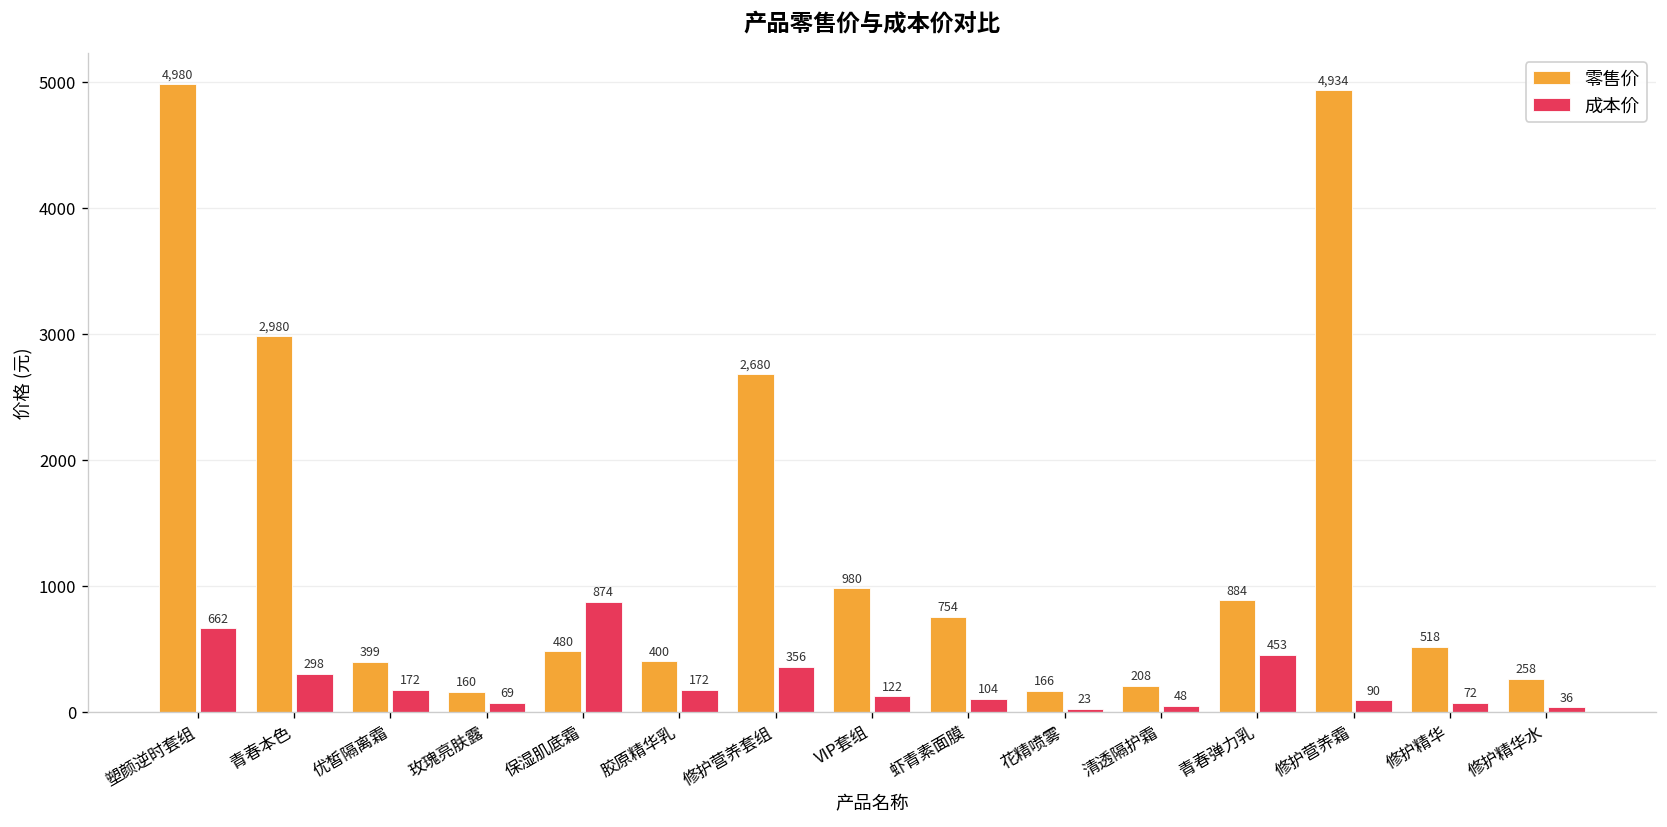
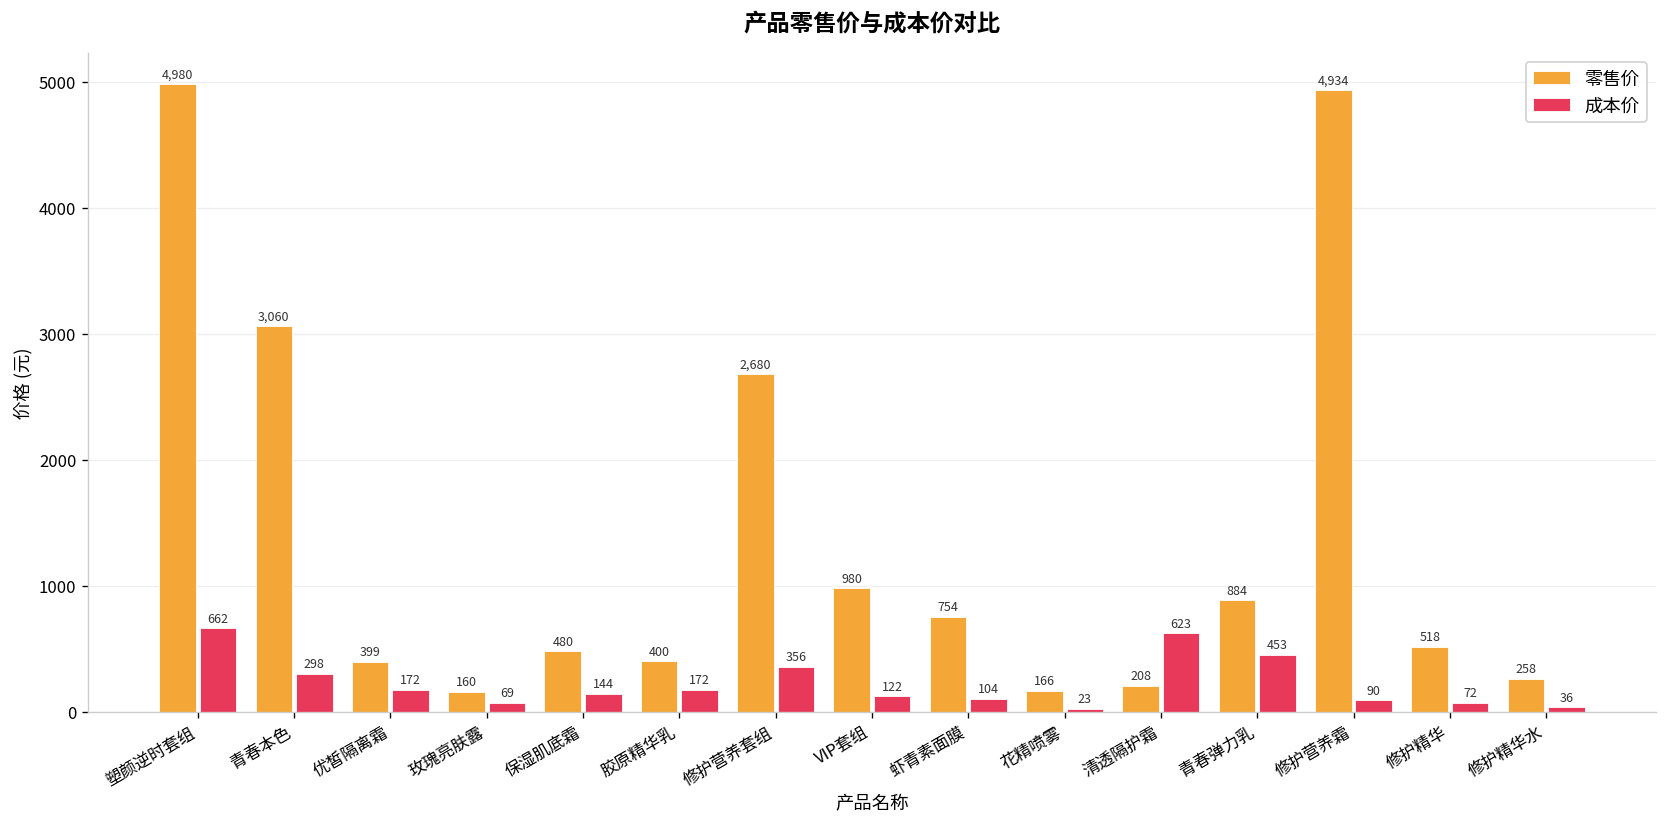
  {
    "零售价": {
      "塑颜逆时套组": "4,980",
-     "青春本色": "2,980",
+     "青春本色": "3,060",
      "优皙隔离霜": "399",
      "玫瑰亮肤露": "160",
      "保湿肌底霜": "480",
      "胶原精华乳": "400",
      "修护营养套组": "2,680",
      "VIP套组": "980",
      "虾青素面膜": "754",
      "花精喷雾": "166",
      "清透隔护霜": "208",
      "青春弹力乳": "884",
      "修护营养霜": "4,934",
      "修护精华": "518",
      "修护精华水": "258"
    },
    "成本价": {
      "塑颜逆时套组": "662",
      "青春本色": "298",
      "优皙隔离霜": "172",
      "玫瑰亮肤露": "69",
-     "保湿肌底霜": "874",
+     "保湿肌底霜": "144",
      "胶原精华乳": "172",
      "修护营养套组": "356",
      "VIP套组": "122",
      "虾青素面膜": "104",
      "花精喷雾": "23",
-     "清透隔护霜": "48",
+     "清透隔护霜": "623",
      "青春弹力乳": "453",
      "修护营养霜": "90",
      "修护精华": "72",
      "修护精华水": "36"
    }
  }
